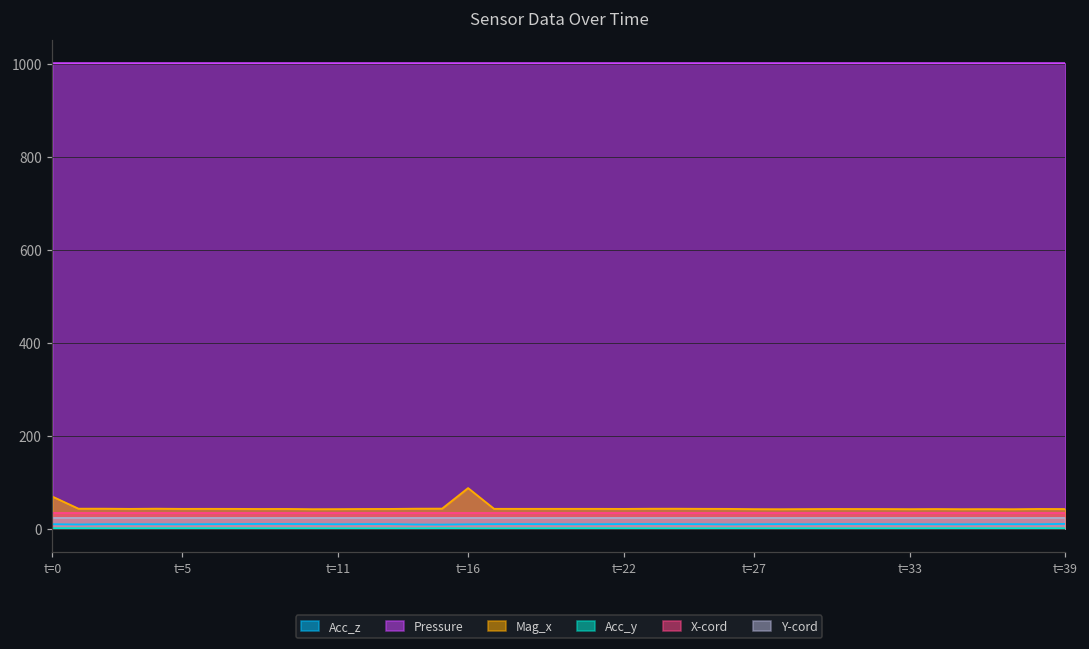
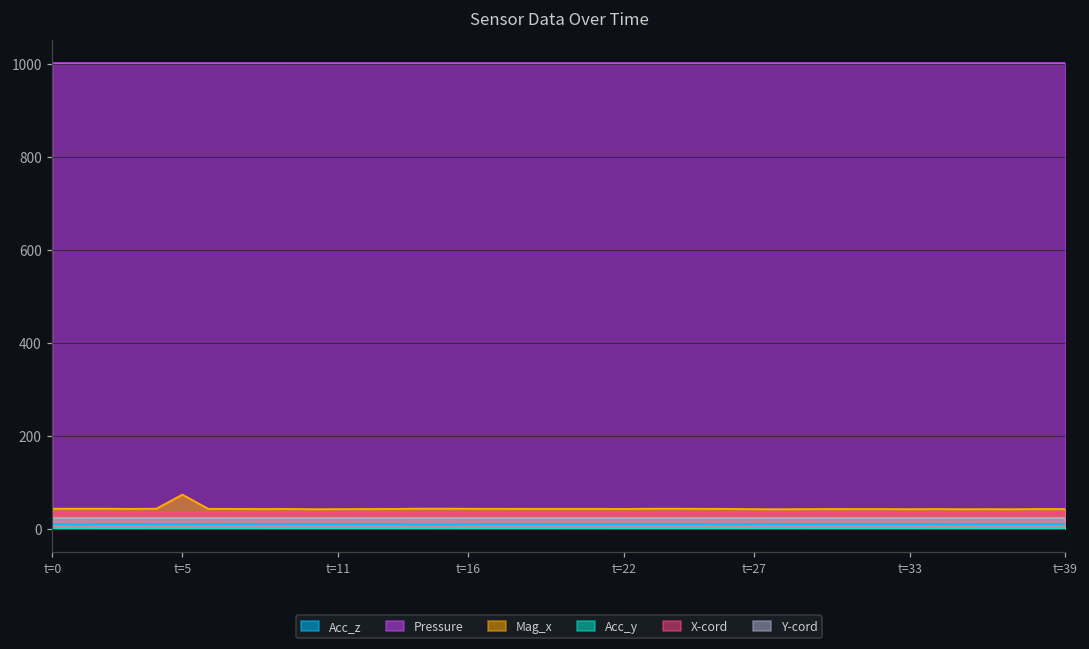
  {
    "Pressure": {
      "t=0": 1000,
      "t=5": 1000,
      "t=11": 1000,
      "t=16": 1000,
      "t=22": 1000,
      "t=27": 1000,
      "t=33": 1000,
      "t=39": 1000
    },
    "Mag_x": {
-     "t=0": 70,
-     "t=5": 40,
+     "t=0": 40,
+     "t=5": 70,
      "t=11": 40,
-     "t=16": 90,
+     "t=16": 40,
      "t=22": 40,
      "t=27": 40,
      "t=33": 40,
      "t=39": 40
    },
    "X-cord": {
      "t=0": 30,
      "t=5": 30,
      "t=11": 30,
      "t=16": 30,
      "t=22": 30,
      "t=27": 30,
      "t=33": 30,
      "t=39": 30
    },
    "Y-cord": {
      "t=0": 20,
      "t=5": 20,
      "t=11": 20,
      "t=16": 20,
      "t=22": 20,
      "t=27": 20,
      "t=33": 20,
      "t=39": 20
    }
  }
